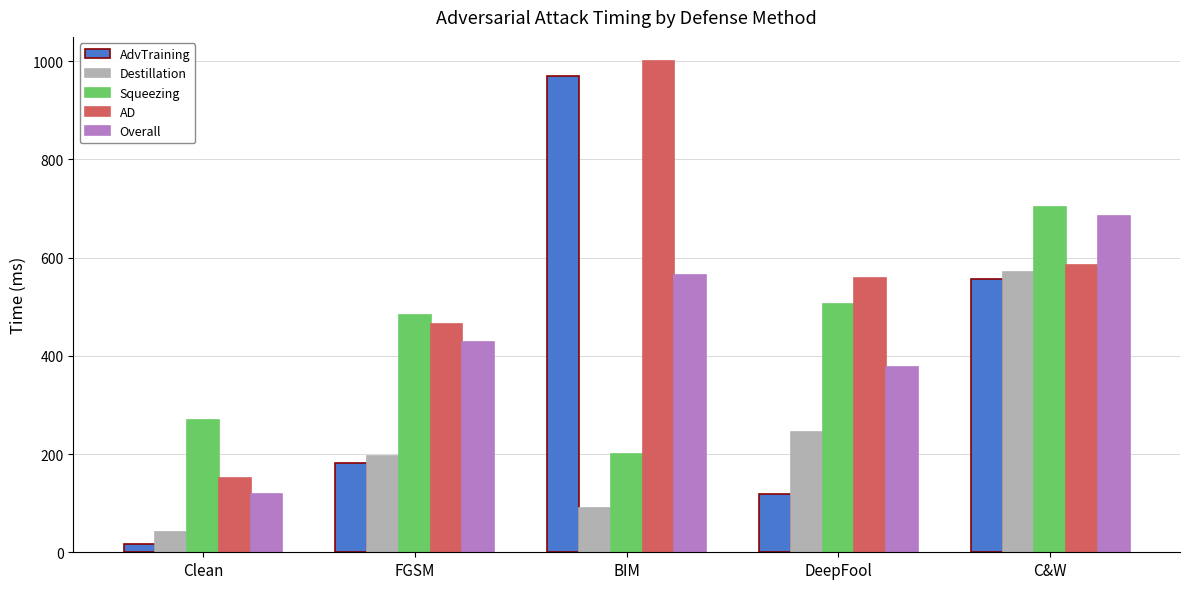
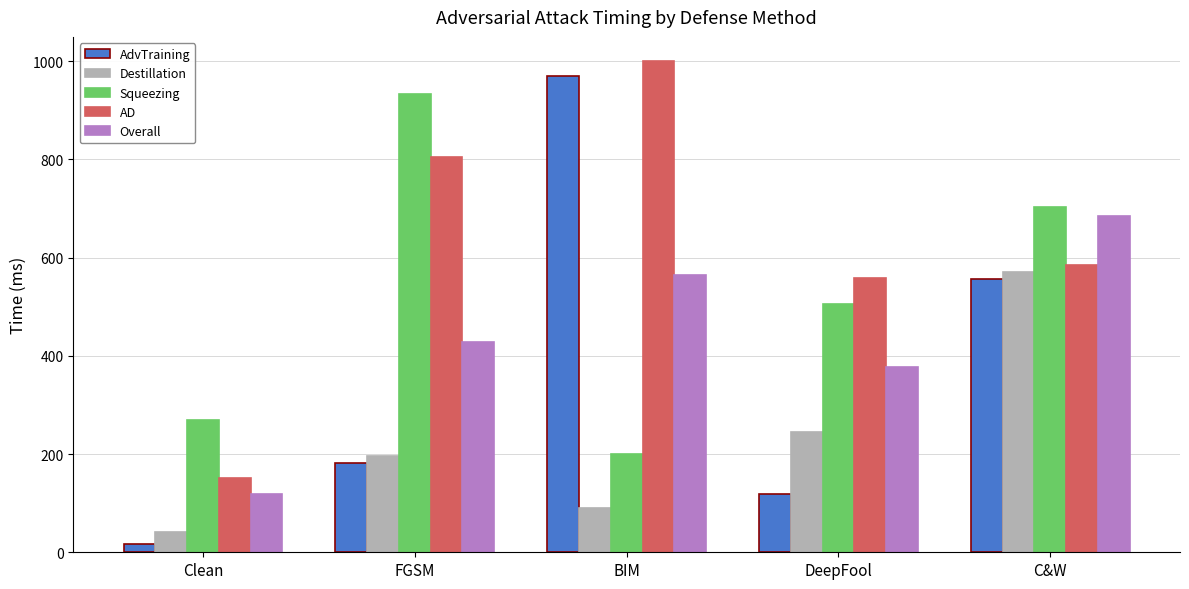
  {
    "AdvTraining": {
      "Clean": 20,
      "FGSM": 180,
      "BIM": 970,
      "DeepFool": 120,
      "C&W": 560
    },
    "Squeezing": {
      "Clean": 270,
-     "FGSM": 480,
+     "FGSM": 930,
      "BIM": 200,
      "DeepFool": 510,
      "C&W": 700
    },
    "AD": {
      "Clean": 150,
-     "FGSM": 460,
+     "FGSM": 800,
      "BIM": 1000,
      "DeepFool": 560,
      "C&W": 580
    }
  }
